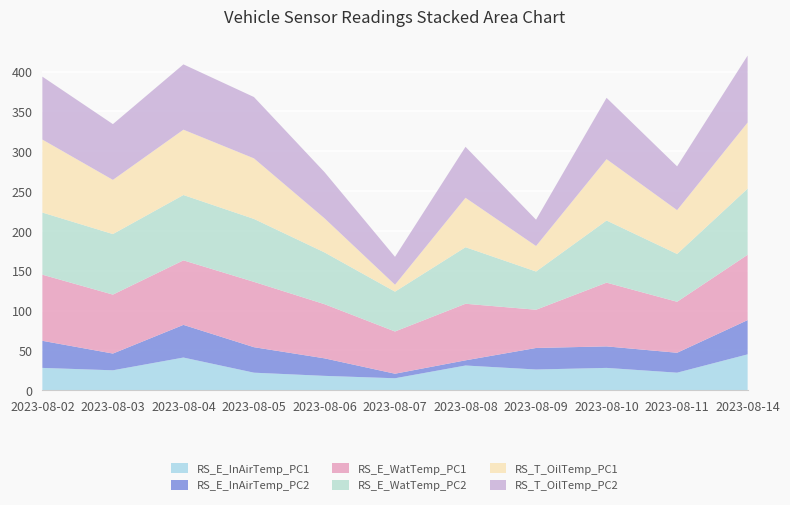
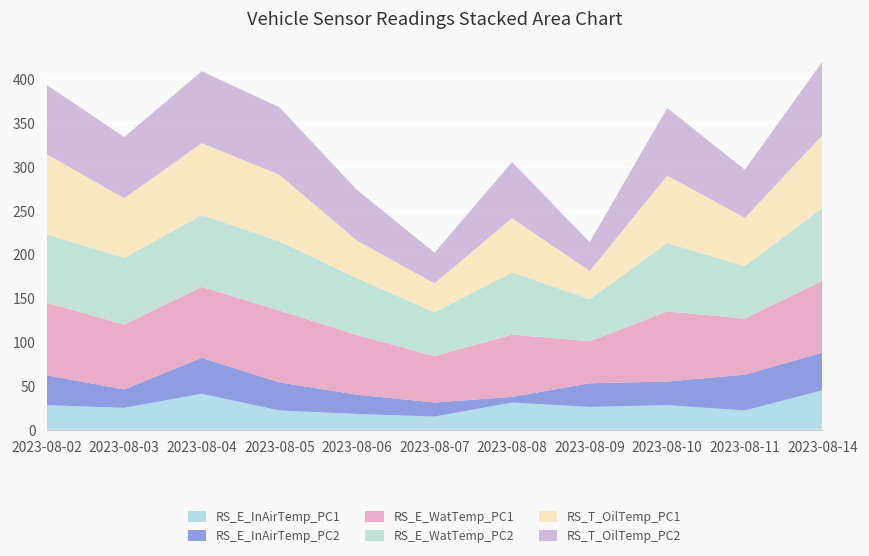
  {
    "RS_E_InAirTemp_PC2": {
      "2023-08-02": 30,
      "2023-08-03": 20,
      "2023-08-04": 40,
      "2023-08-05": 30,
      "2023-08-06": 20,
-     "2023-08-07": 10,
+     "2023-08-07": 20,
      "2023-08-08": 10,
      "2023-08-09": 30,
      "2023-08-10": 30,
-     "2023-08-11": 30,
+     "2023-08-11": 40,
      "2023-08-14": 40
    },
    "RS_T_OilTemp_PC1": {
      "2023-08-02": 90,
      "2023-08-03": 70,
      "2023-08-04": 80,
      "2023-08-05": 80,
      "2023-08-06": 40,
-     "2023-08-07": 10,
+     "2023-08-07": 30,
      "2023-08-08": 60,
      "2023-08-09": 30,
      "2023-08-10": 80,
      "2023-08-11": 60,
      "2023-08-14": 80
    }
  }
